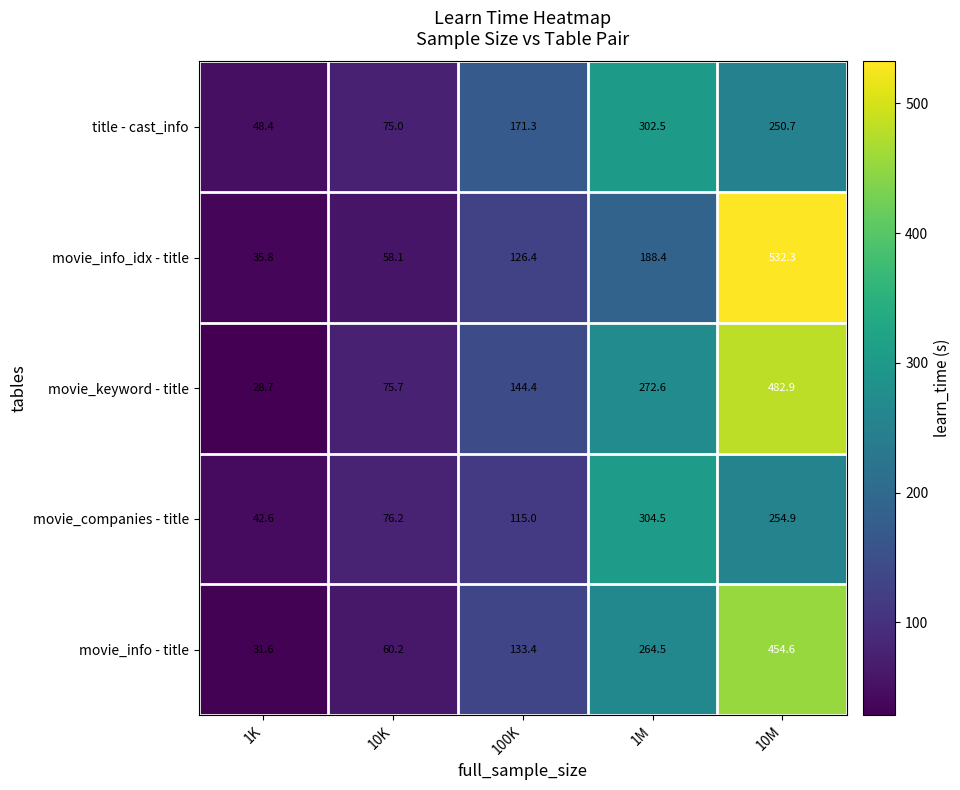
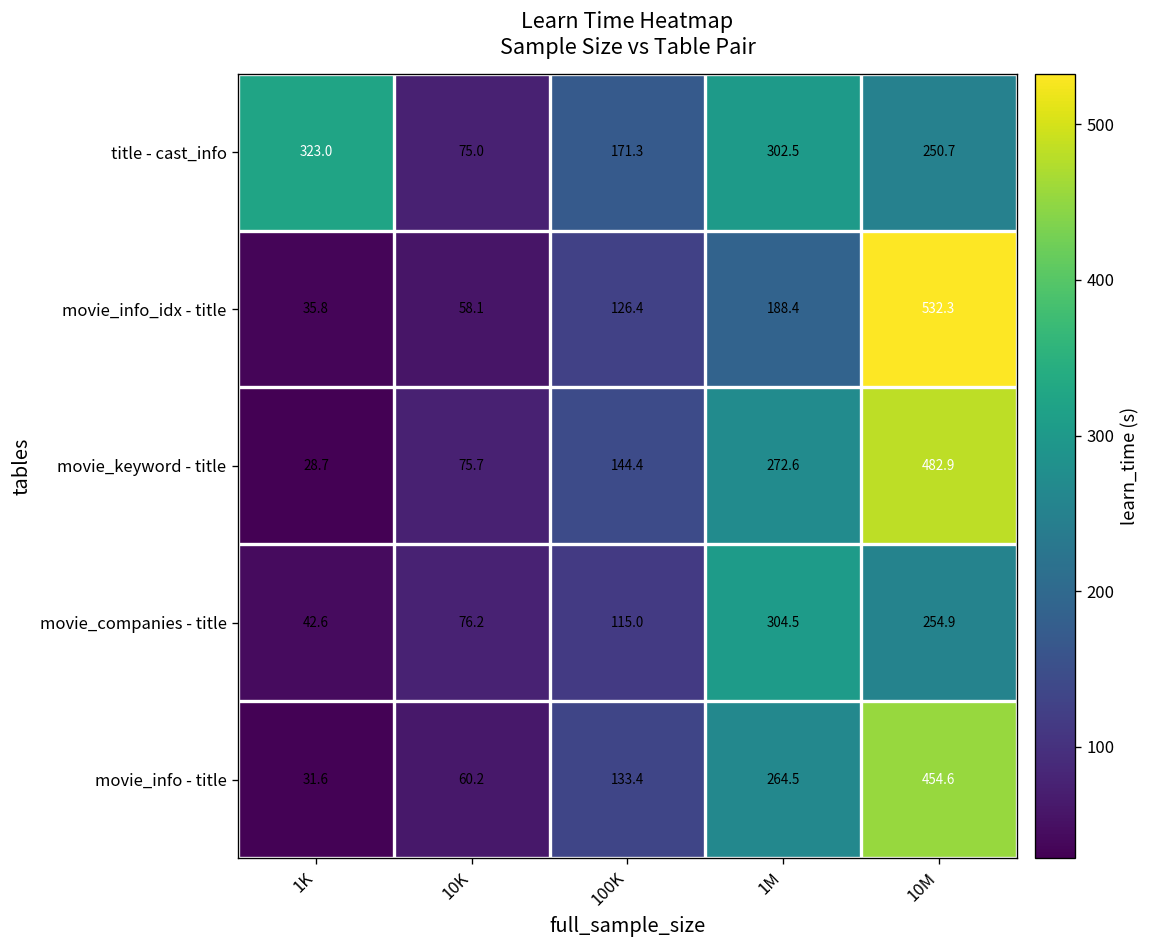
  {
    "title - cast_info": {
-     "1K": 48.4,
+     "1K": 323.0,
      "10K": 75.0,
      "100K": 171.3,
      "1M": 302.5,
      "10M": 250.7
    },
    "movie_info_idx - title": {
      "1K": 35.8,
      "10K": 58.1,
      "100K": 126.4,
      "1M": 188.4,
      "10M": 532.3
    },
    "movie_keyword - title": {
      "1K": 28.7,
      "10K": 75.7,
      "100K": 144.4,
      "1M": 272.6,
      "10M": 482.9
    },
    "movie_companies - title": {
      "1K": 42.6,
      "10K": 76.2,
      "100K": 115.0,
      "1M": 304.5,
      "10M": 254.9
    },
    "movie_info - title": {
      "1K": 31.6,
      "10K": 60.2,
      "100K": 133.4,
      "1M": 264.5,
      "10M": 454.6
    }
  }
